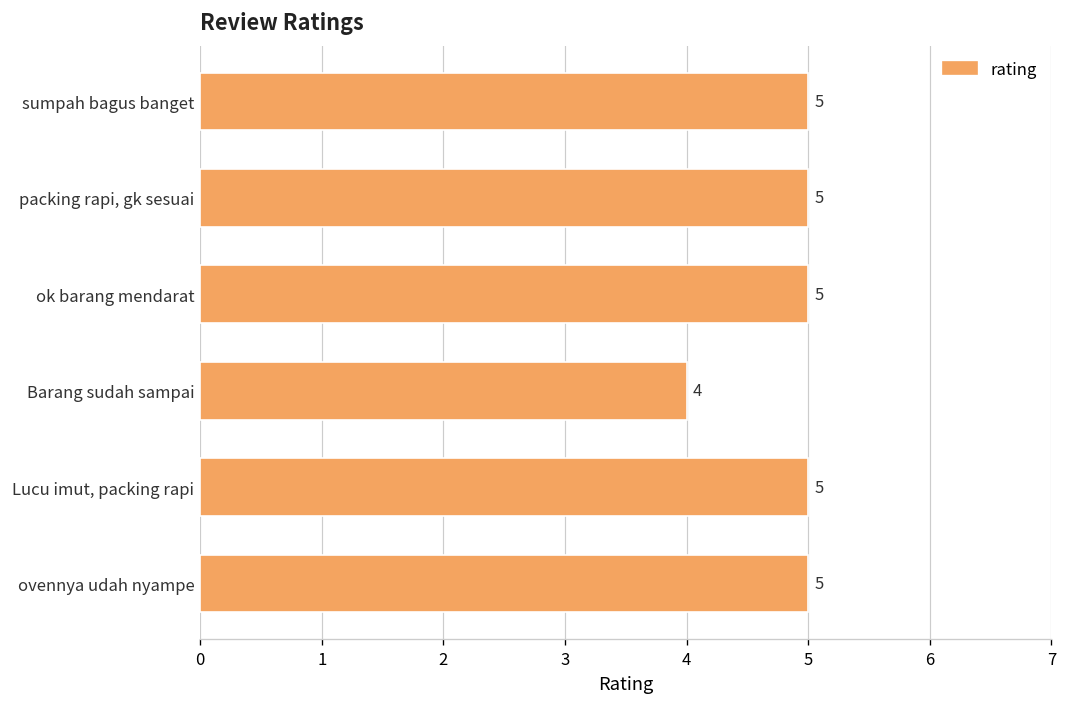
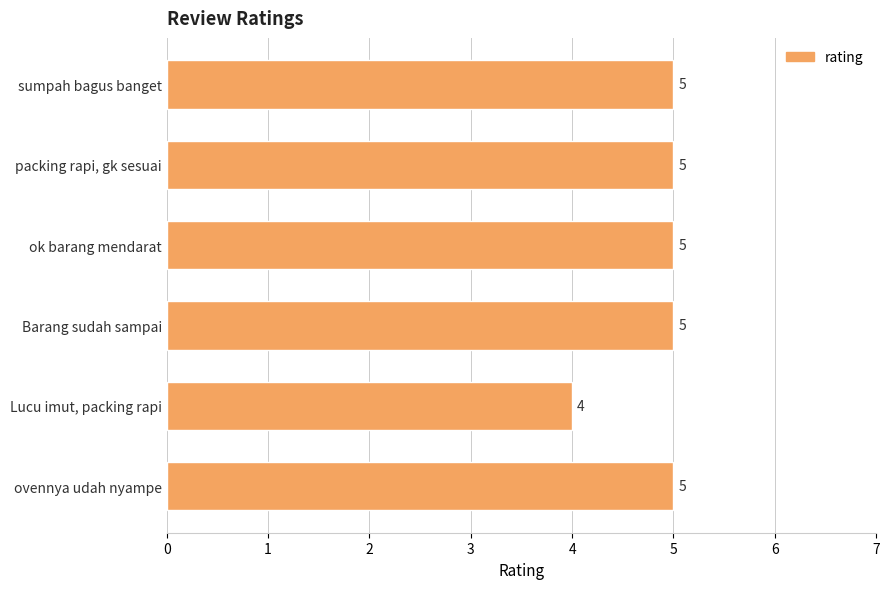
  {
    "sumpah bagus banget": 5,
    "packing rapi, gk sesuai": 5,
    "ok barang mendarat": 5,
-   "Barang sudah sampai": 4,
-   "Lucu imut, packing rapi": 5,
+   "Barang sudah sampai": 5,
+   "Lucu imut, packing rapi": 4,
    "ovennya udah nyampe": 5
  }
